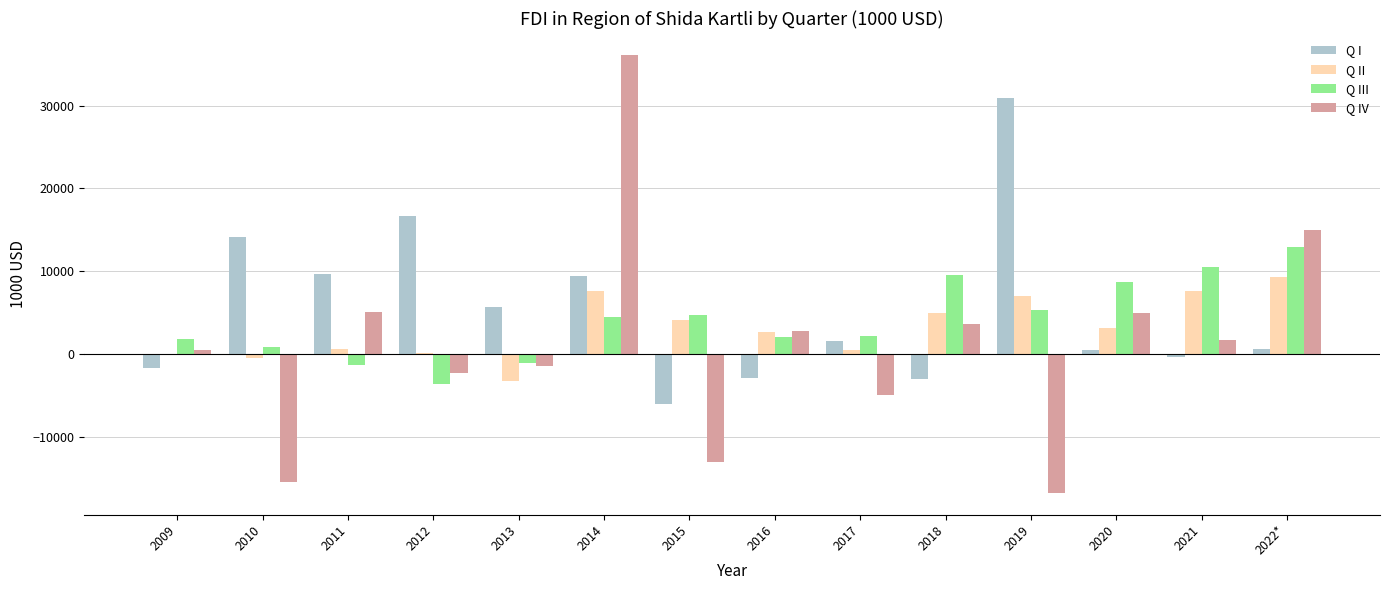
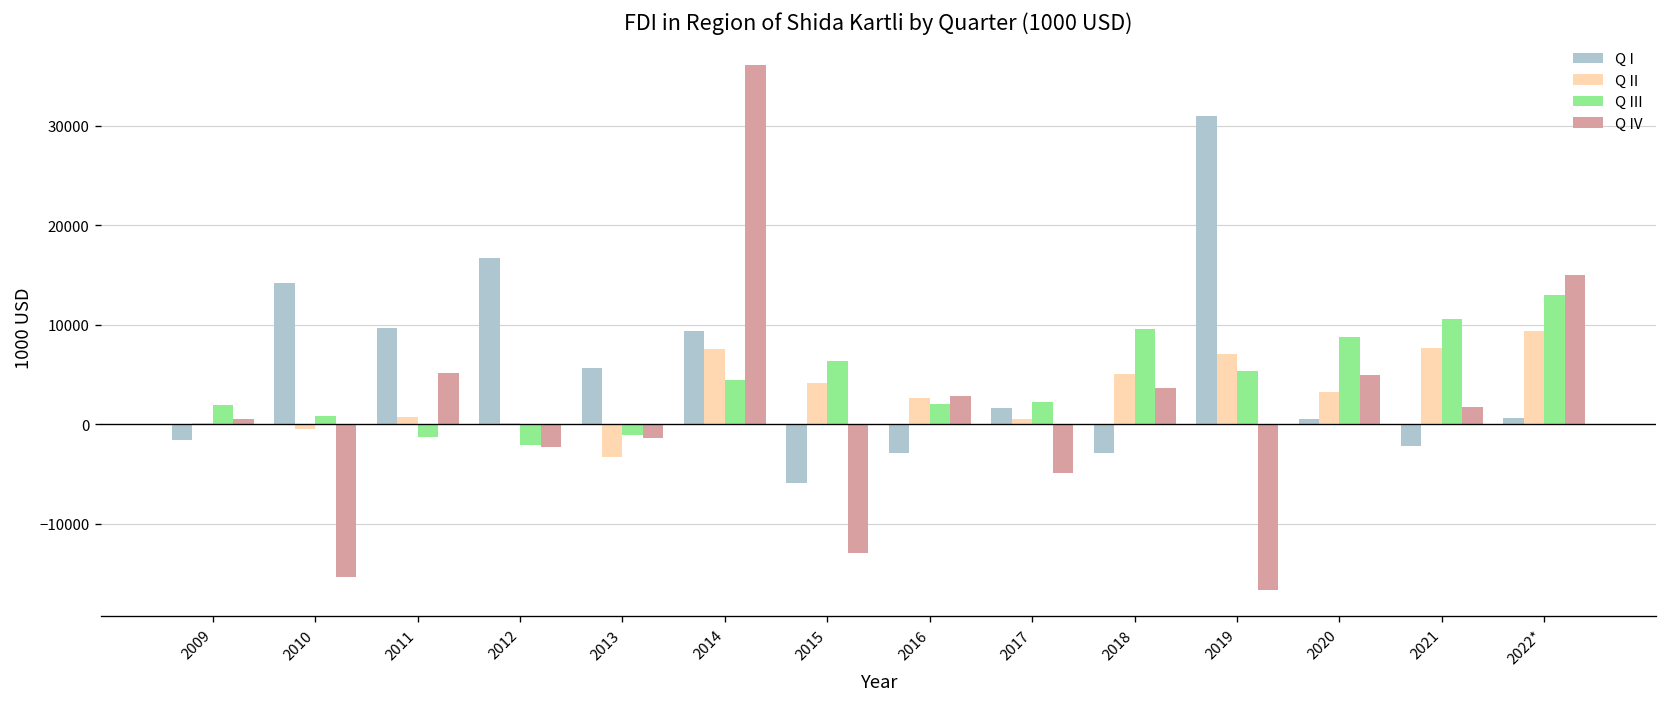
  {
    "Q I": {
      "2009": -2000,
      "2010": 14000,
      "2011": 10000,
      "2012": 17000,
      "2013": 6000,
      "2014": 9000,
      "2015": -6000,
      "2016": -3000,
      "2017": 2000,
      "2018": -3000,
      "2019": 31000,
      "2020": 0,
-     "2021": 0,
+     "2021": -2000,
      "2022*": 1000
    },
    "Q II": {
      "2010": 0,
      "2011": 1000,
      "2013": -3000,
      "2014": 8000,
      "2015": 4000,
      "2016": 3000,
      "2017": 1000,
      "2018": 5000,
      "2019": 7000,
      "2020": 3000,
      "2021": 8000,
      "2022*": 9000
    },
    "Q III": {
      "2009": 2000,
      "2010": 1000,
      "2011": -1000,
-     "2012": -4000,
+     "2012": -2000,
      "2013": -1000,
      "2014": 4000,
-     "2015": 5000,
+     "2015": 6000,
      "2016": 2000,
      "2017": 2000,
      "2018": 10000,
      "2019": 5000,
      "2020": 9000,
      "2021": 11000,
      "2022*": 13000
    },
    "Q IV": {
      "2009": 0,
      "2010": -15000,
      "2011": 5000,
      "2012": -2000,
      "2013": -1000,
      "2014": 36000,
      "2015": -13000,
      "2016": 3000,
      "2017": -5000,
      "2018": 4000,
      "2019": -17000,
      "2020": 5000,
      "2021": 2000,
      "2022*": 15000
    }
  }
